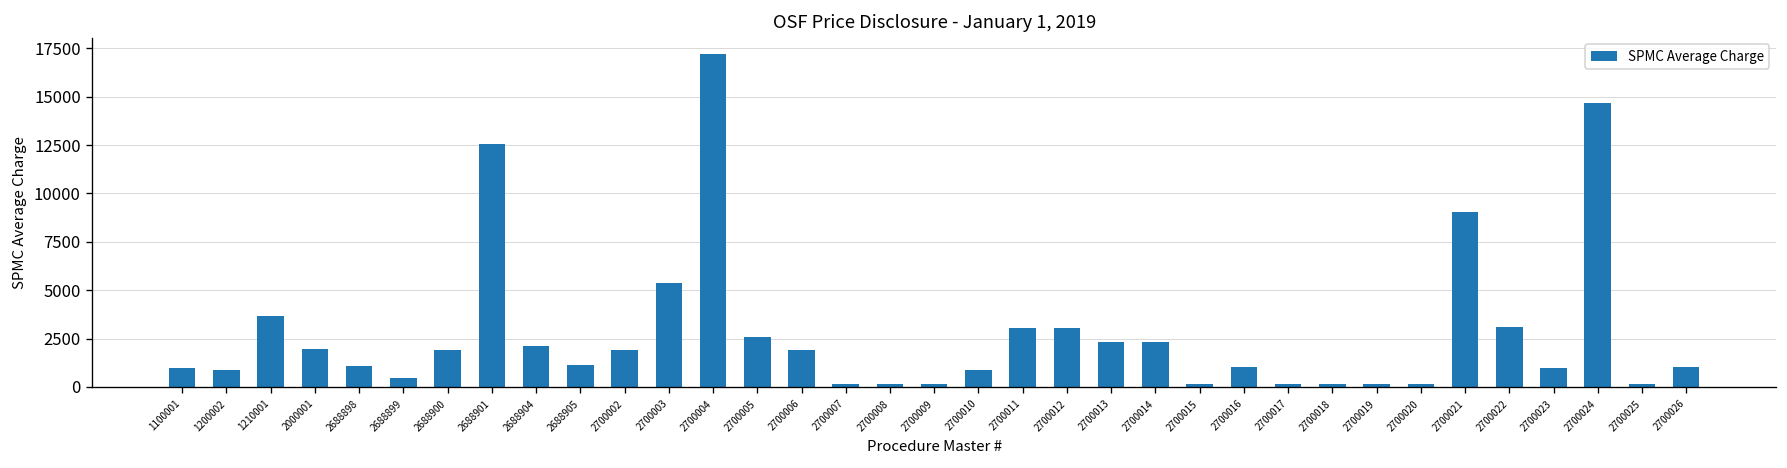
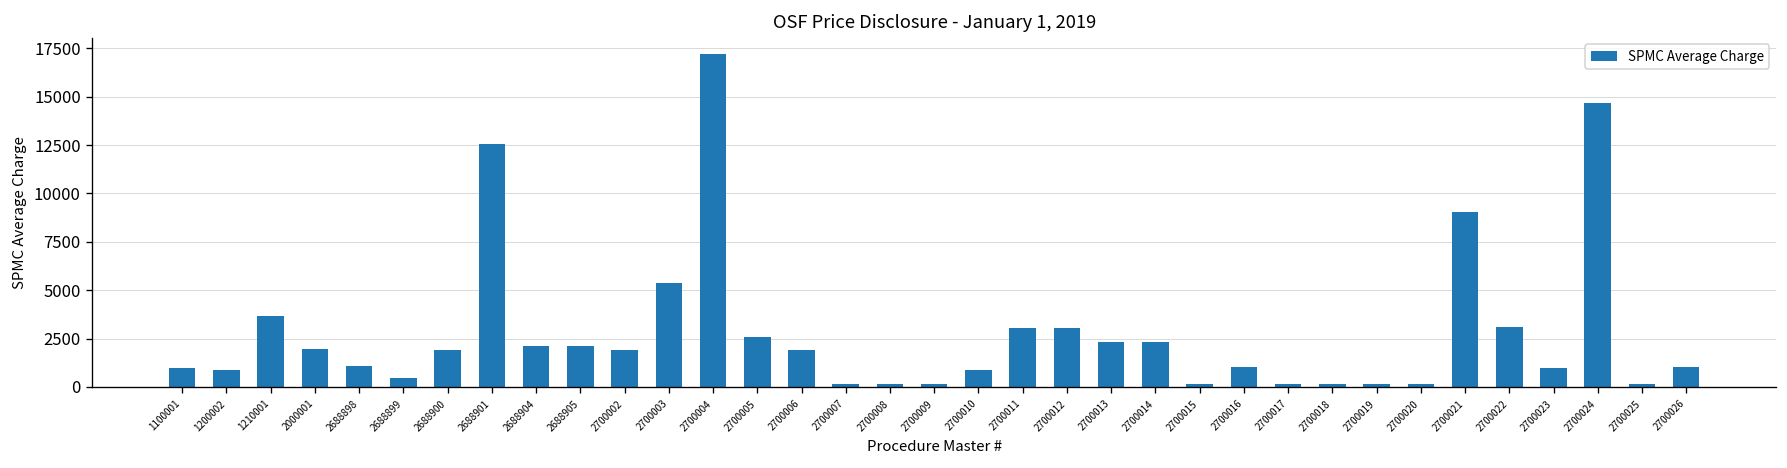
  {
    "1100001": 1000,
    "1200002": 900,
    "1210001": 3600,
    "2000001": 2000,
    "2688898": 1100,
    "2688899": 500,
    "2688900": 1900,
    "2688901": 12600,
    "2688904": 2100,
-   "2688905": 1100,
+   "2688905": 2100,
    "2700002": 1900,
    "2700003": 5400,
    "2700004": 17200,
    "2700005": 2600,
    "2700006": 1900,
    "2700010": 900,
    "2700011": 3100,
    "2700012": 3100,
    "2700013": 2300,
    "2700014": 2300,
    "2700016": 1000,
    "2700021": 9000,
    "2700022": 3100,
    "2700023": 1000,
    "2700024": 14700,
    "2700026": 1000
  }
